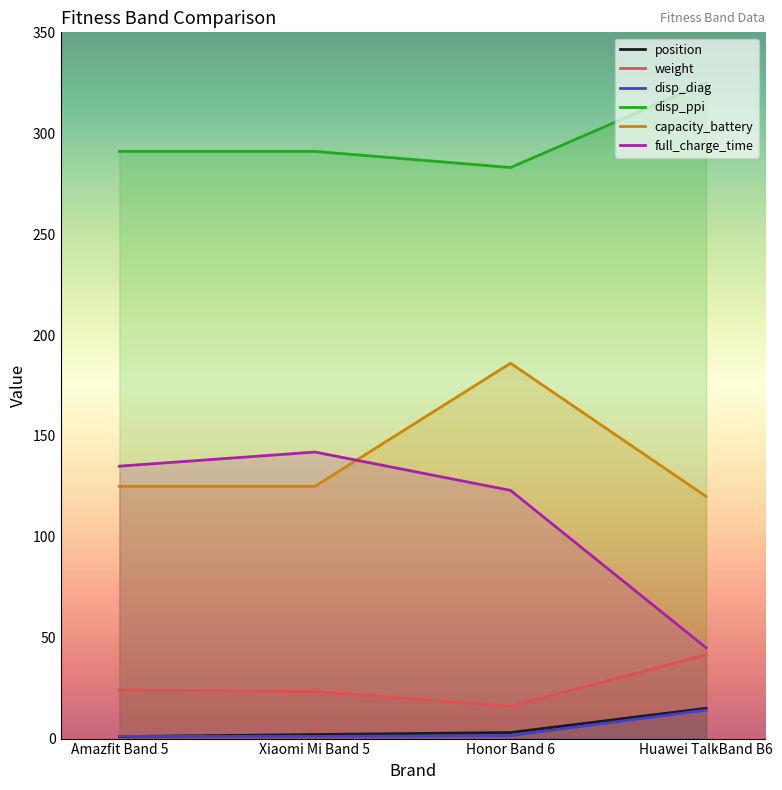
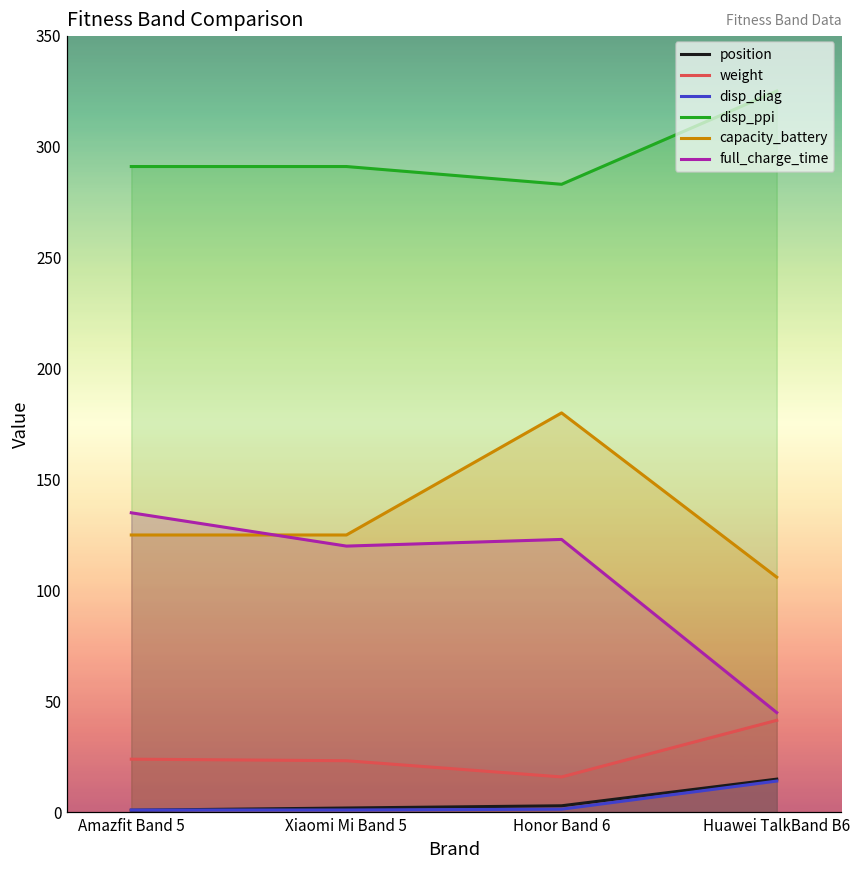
  {
    "position": {
      "Honor Band 6": 3
    },
    "weight": {
      "Amazfit Band 5": 24,
      "Xiaomi Mi Band 5": 23,
      "Honor Band 6": 16,
      "Huawei TalkBand B6": 42
    },
    "disp_diag": {
      "Honor Band 6": 1
    },
    "disp_ppi": {
      "Amazfit Band 5": 291,
      "Xiaomi Mi Band 5": 291,
      "Honor Band 6": 283
    },
    "capacity_battery": {
      "Amazfit Band 5": 125,
      "Xiaomi Mi Band 5": 125,
-     "Honor Band 6": 186,
-     "Huawei TalkBand B6": 120
+     "Honor Band 6": 180,
+     "Huawei TalkBand B6": 106
    },
    "full_charge_time": {
      "Amazfit Band 5": 135,
-     "Xiaomi Mi Band 5": 142,
+     "Xiaomi Mi Band 5": 120,
      "Honor Band 6": 123,
      "Huawei TalkBand B6": 45
    }
  }
